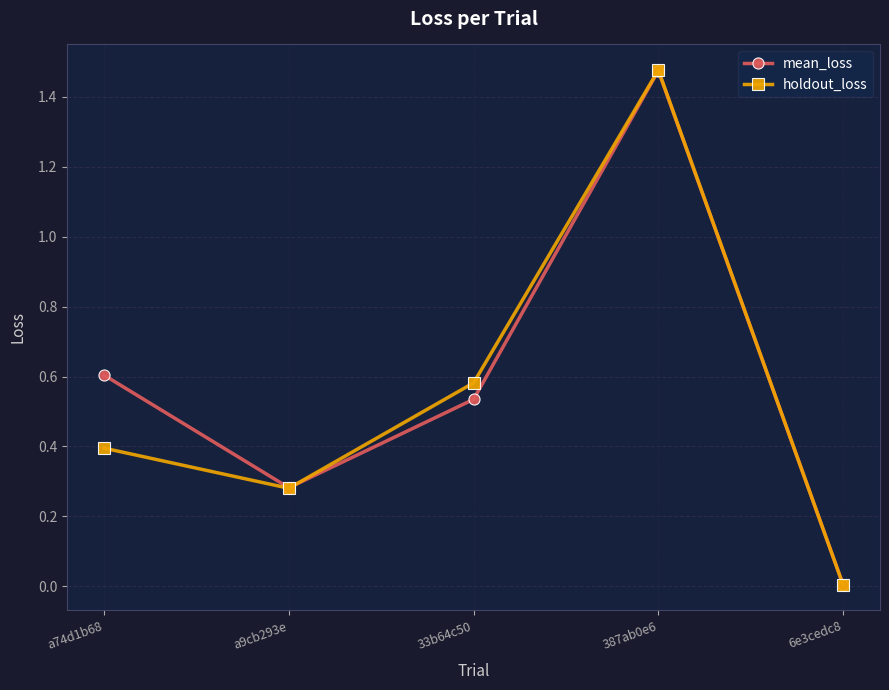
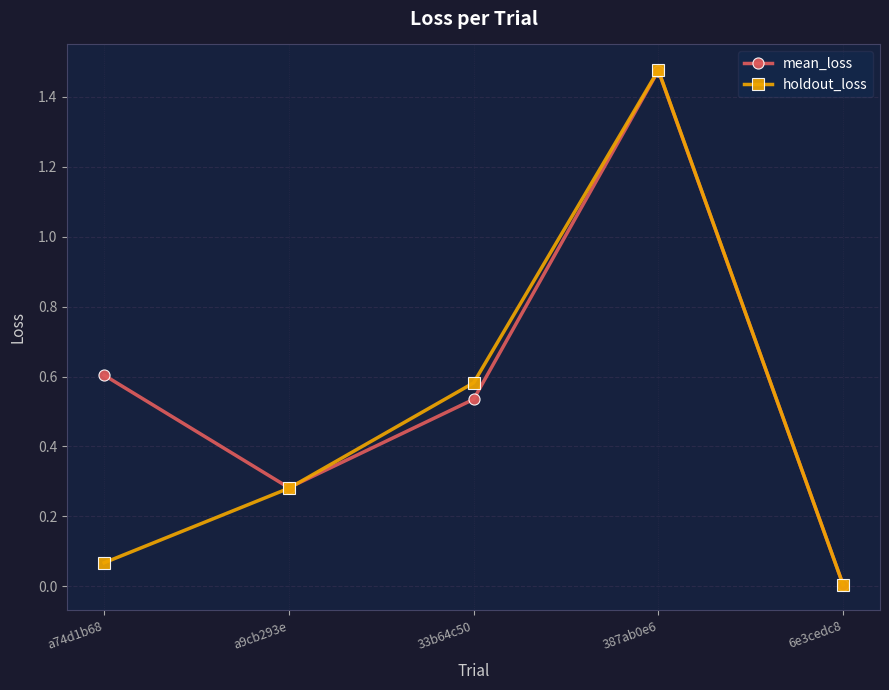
  {
    "mean_loss": {
      "a74d1b68": 0.60,
      "33b64c50": 0.53
    },
    "holdout_loss": {
-     "a74d1b68": 0.39,
+     "a74d1b68": 0.07,
      "33b64c50": 0.58
    }
  }
